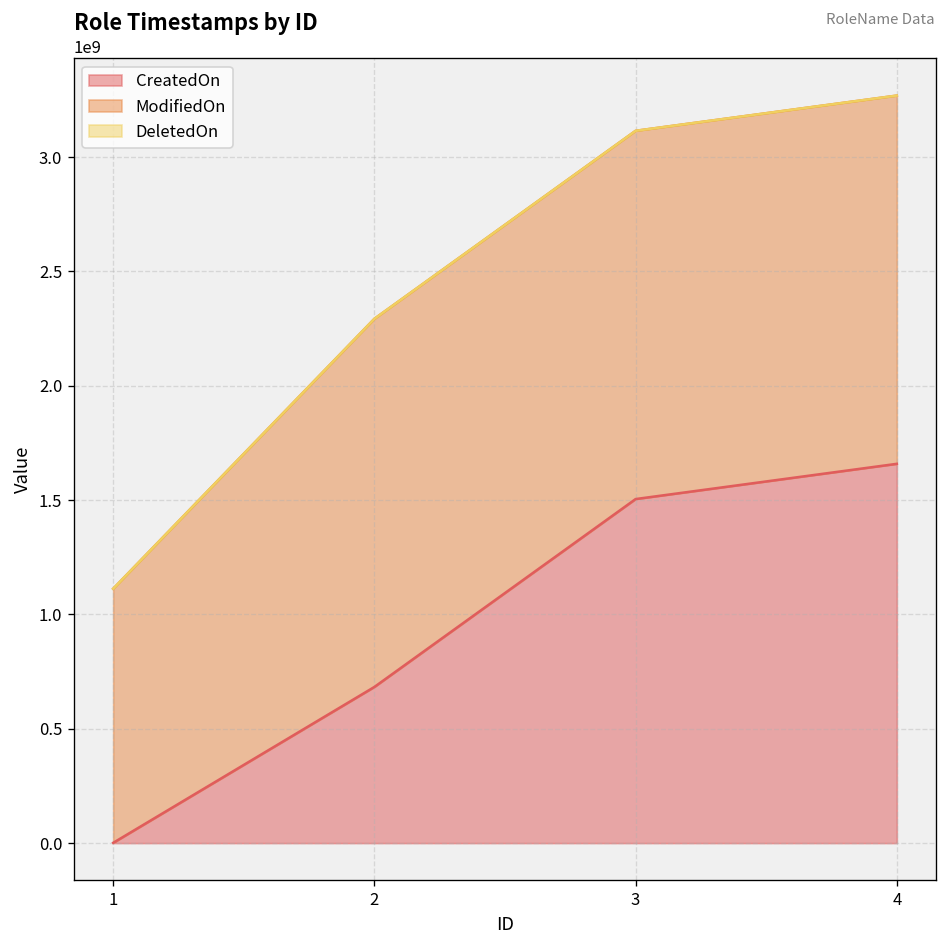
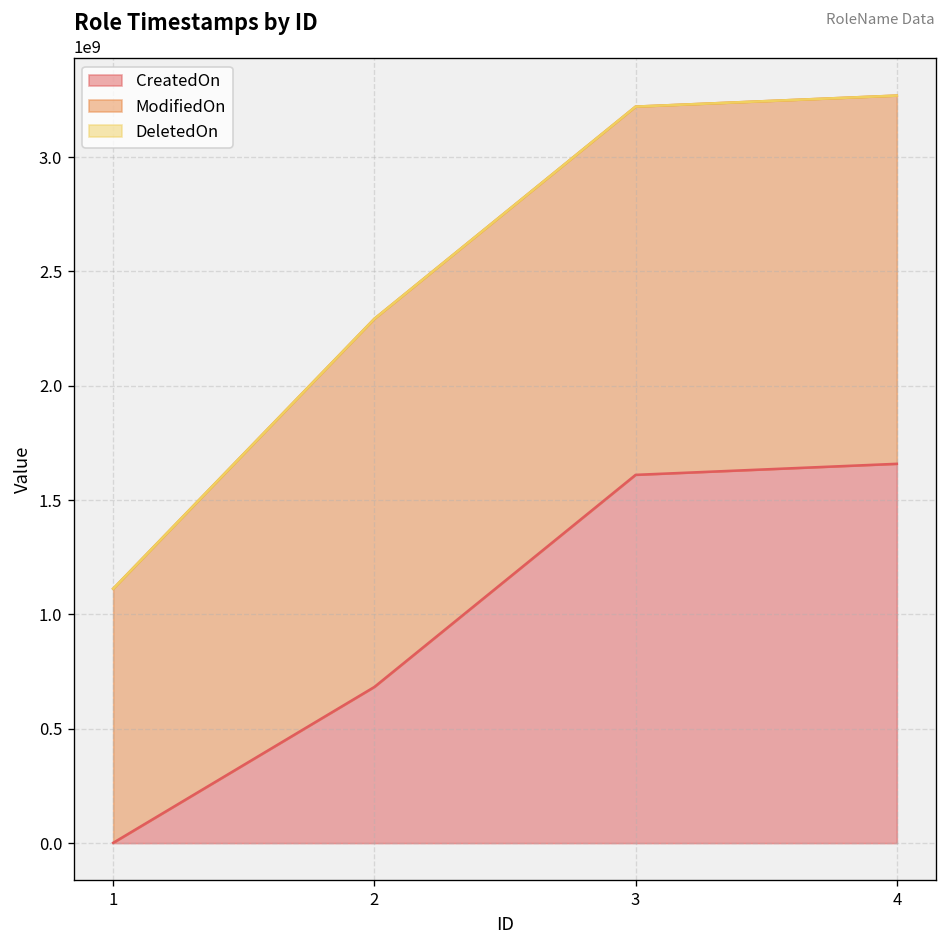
  {
    "CreatedOn": {
      "1": 0,
      "2": 680000000,
-     "3": 1500000000,
+     "3": 1610000000,
      "4": 1660000000
    },
    "DeletedOn": {
      "4": 1610000000
    }
  }
